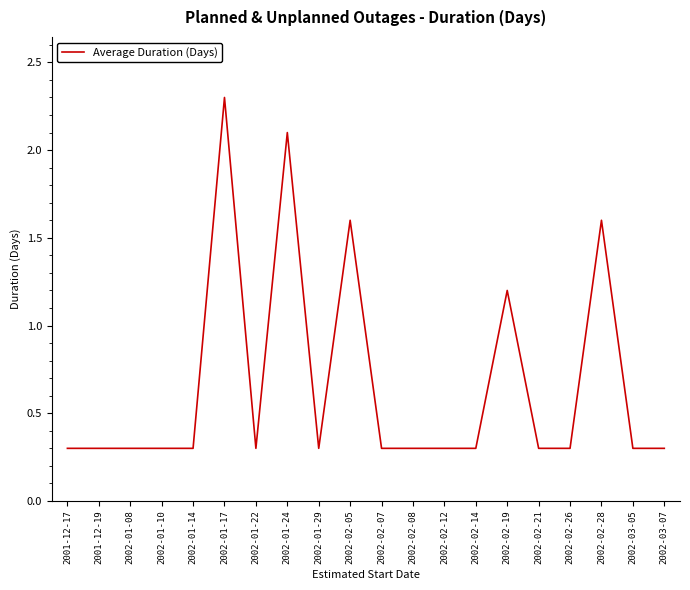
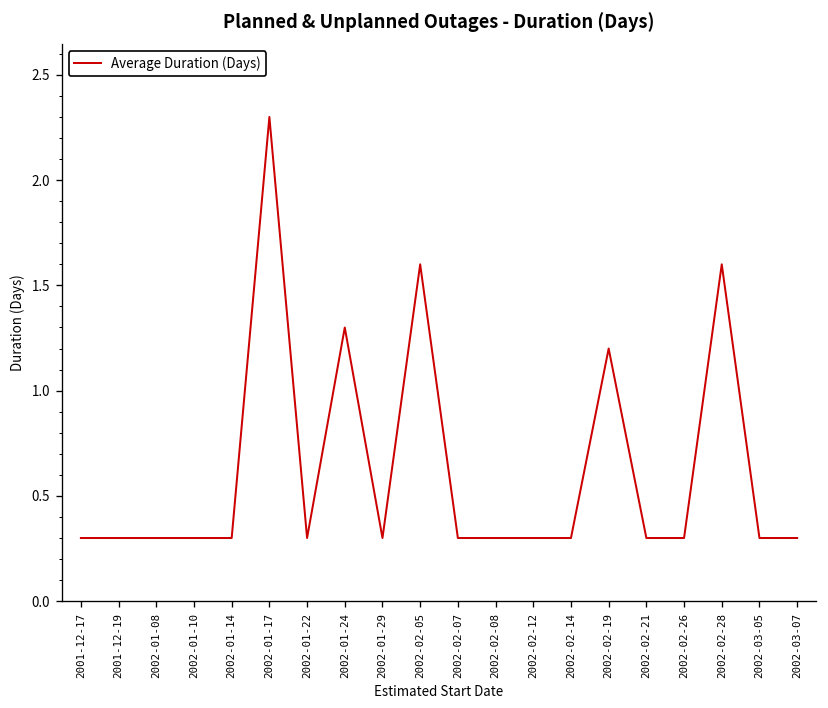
  {
    "2001-12-17": 0.3,
    "2001-12-19": 0.3,
    "2002-01-08": 0.3,
    "2002-01-10": 0.3,
    "2002-01-14": 0.3,
    "2002-01-17": 2.3,
    "2002-01-22": 0.3,
-   "2002-01-24": 2.1,
+   "2002-01-24": 1.3,
    "2002-01-29": 0.3,
    "2002-02-05": 1.6,
    "2002-02-07": 0.3,
    "2002-02-08": 0.3,
    "2002-02-12": 0.3,
    "2002-02-14": 0.3,
    "2002-02-19": 1.2,
    "2002-02-21": 0.3,
    "2002-02-26": 0.3,
    "2002-02-28": 1.6,
    "2002-03-05": 0.3,
    "2002-03-07": 0.3
  }
